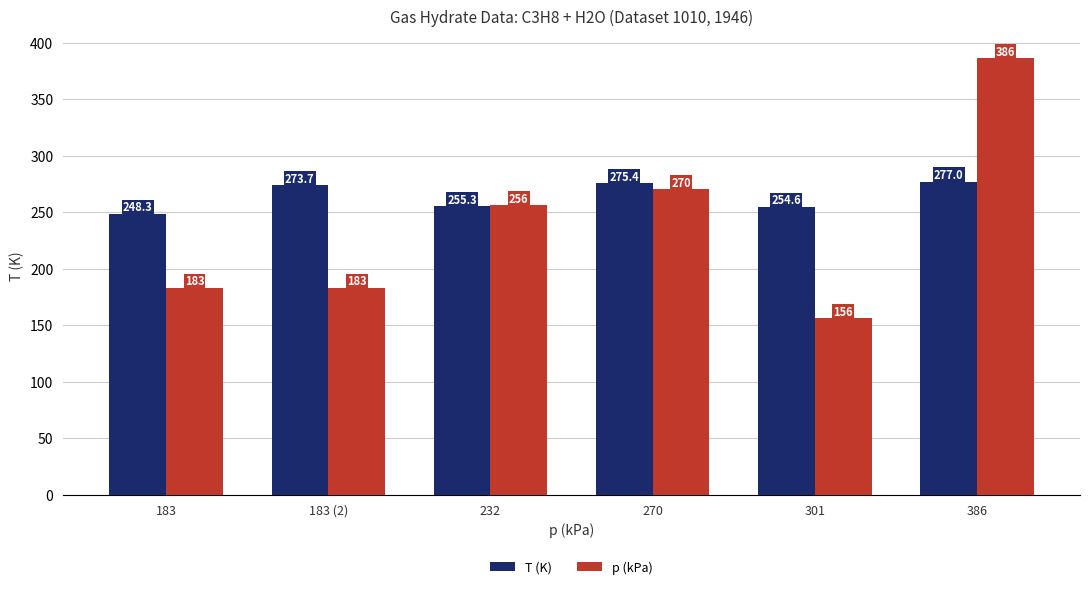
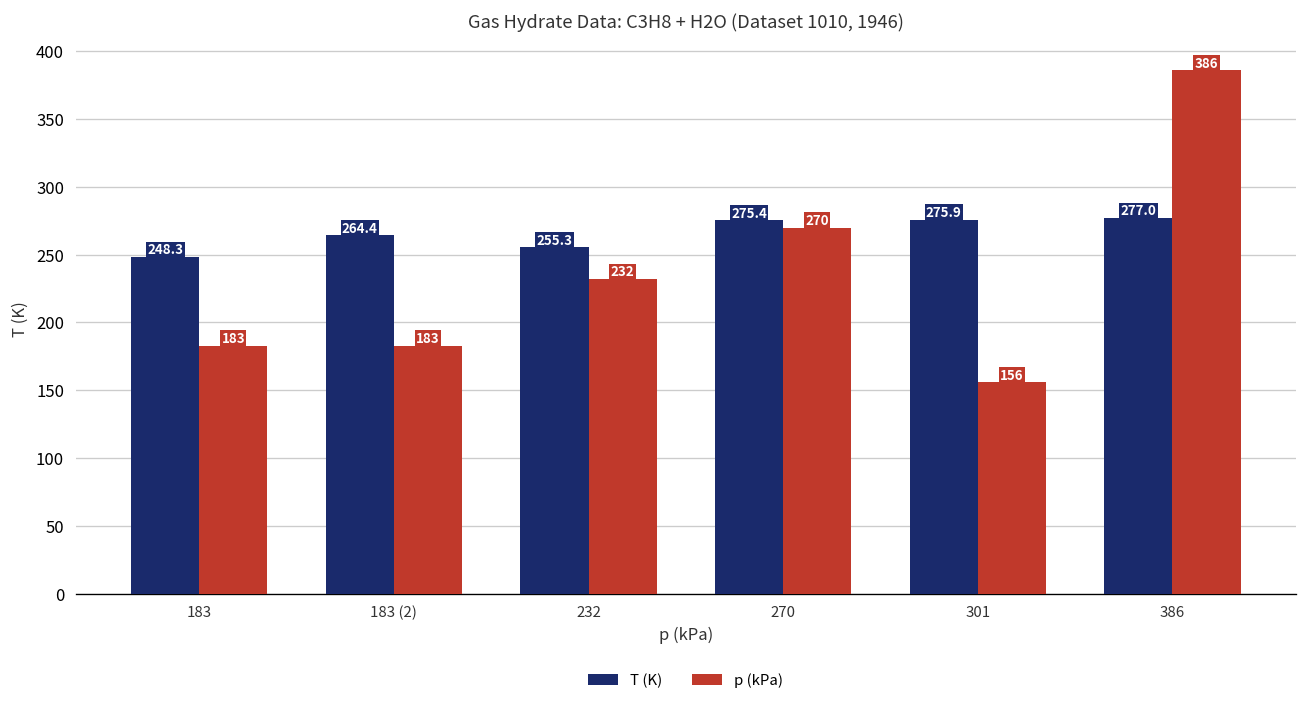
  {
    "T (K)": {
-     "183 (2)": 273.7,
-     "301": 254.6
+     "183 (2)": 264.4,
+     "301": 275.9
    },
    "p (kPa)": {
-     "232": 256
+     "232": 232
    }
  }
